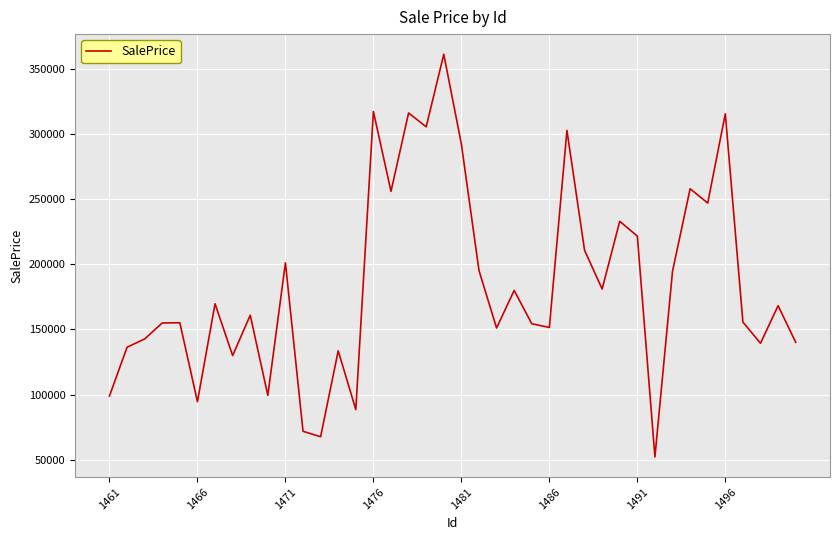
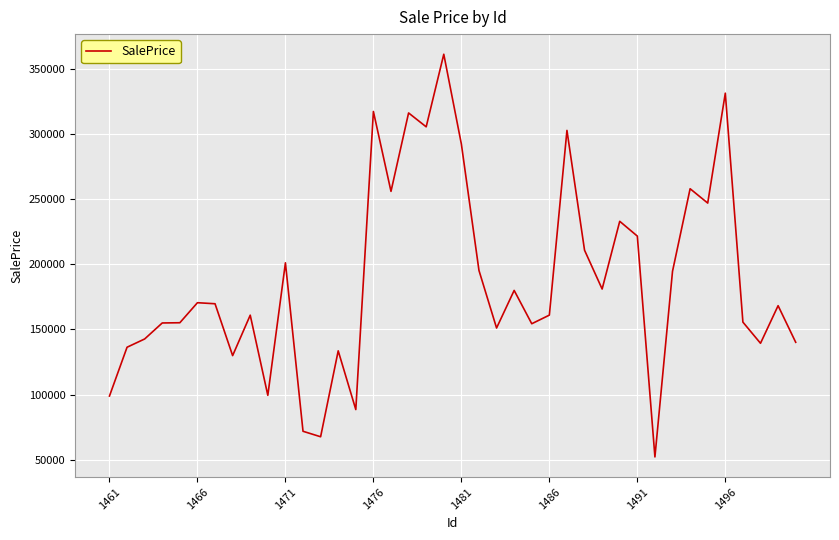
  {
    "1461": 99000,
-   "1466": 95000,
+   "1466": 171000,
    "1471": 201000,
    "1476": 317000,
    "1481": 292000,
-   "1486": 152000,
+   "1486": 161000,
    "1491": 222000,
-   "1496": 316000
+   "1496": 331000
  }
